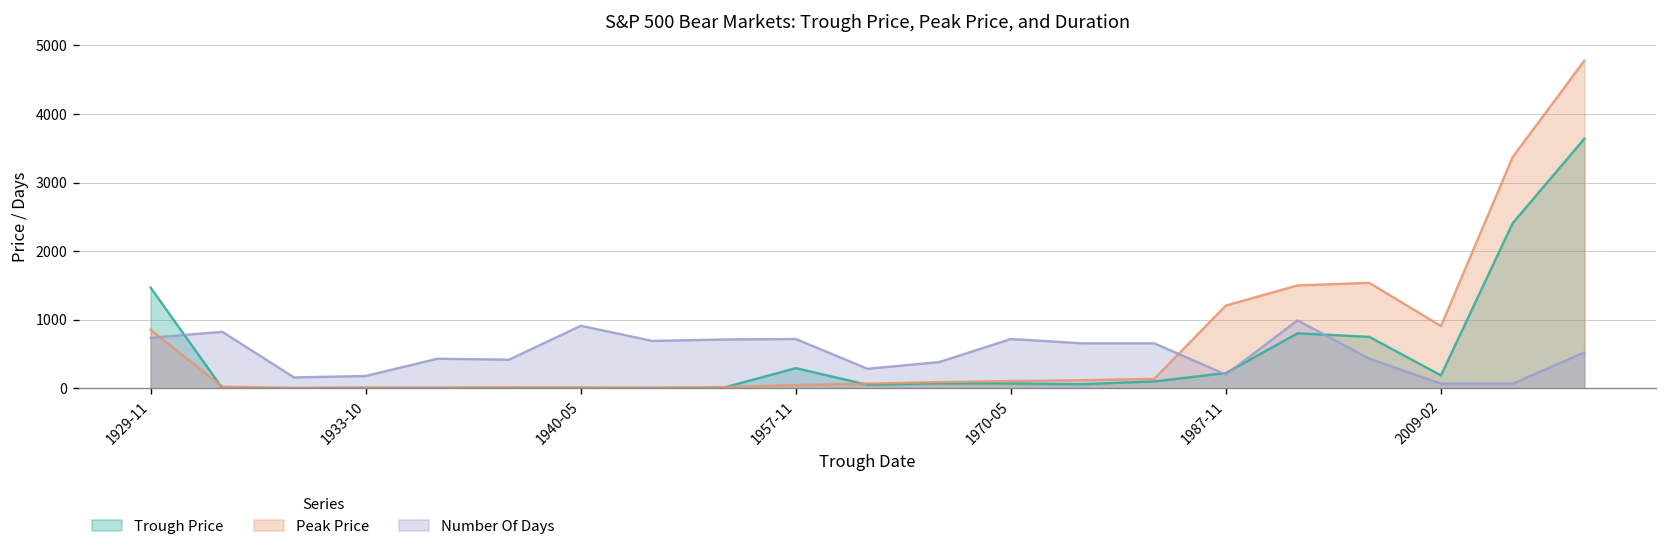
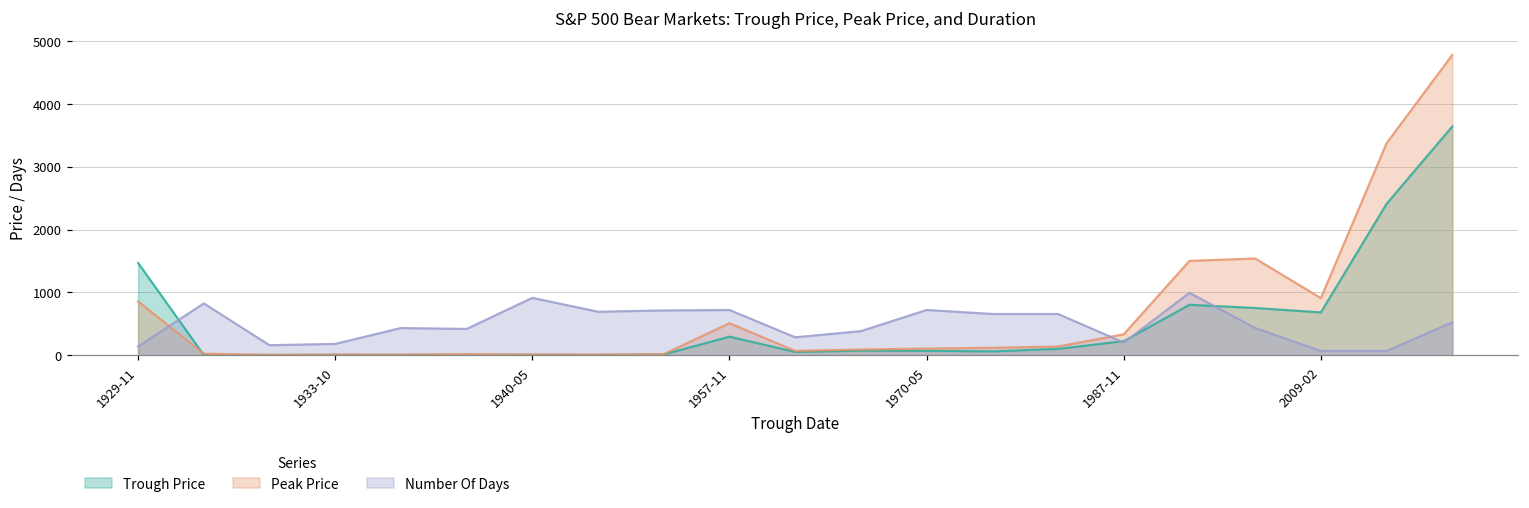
  {
    "Trough Price": {
      "1929-11": 1500,
      "1957-11": 300,
-     "2009-02": 200
+     "2009-02": 700
    },
    "Peak Price": {
      "1929-11": 900,
-     "1957-11": 0,
-     "1987-11": 1200,
+     "1957-11": 500,
+     "1987-11": 300,
      "2009-02": 900
    },
    "Number Of Days": {
-     "1929-11": 700,
+     "1929-11": 100,
      "1933-10": 200,
      "1940-05": 900,
      "1957-11": 700,
      "1970-05": 700,
      "2009-02": 100
    }
  }
